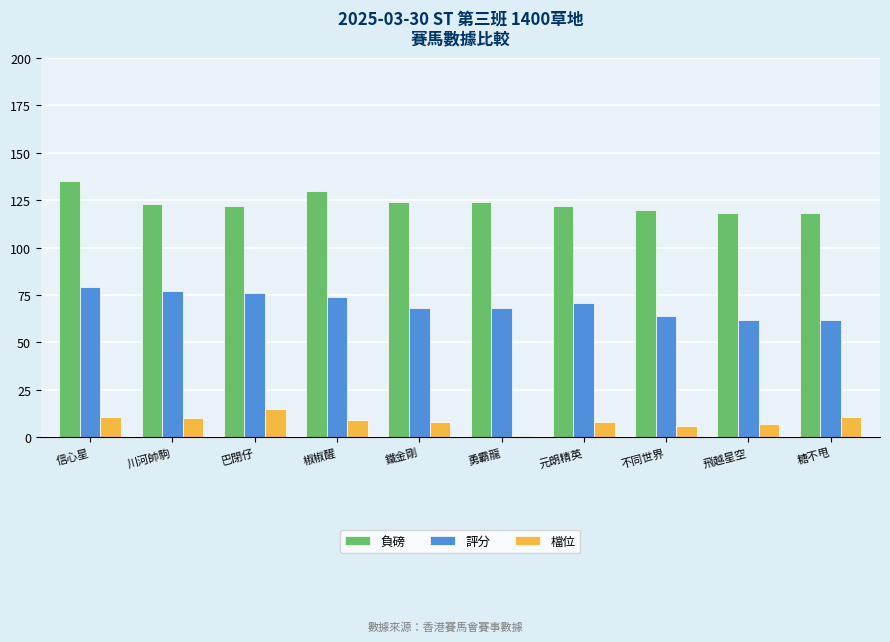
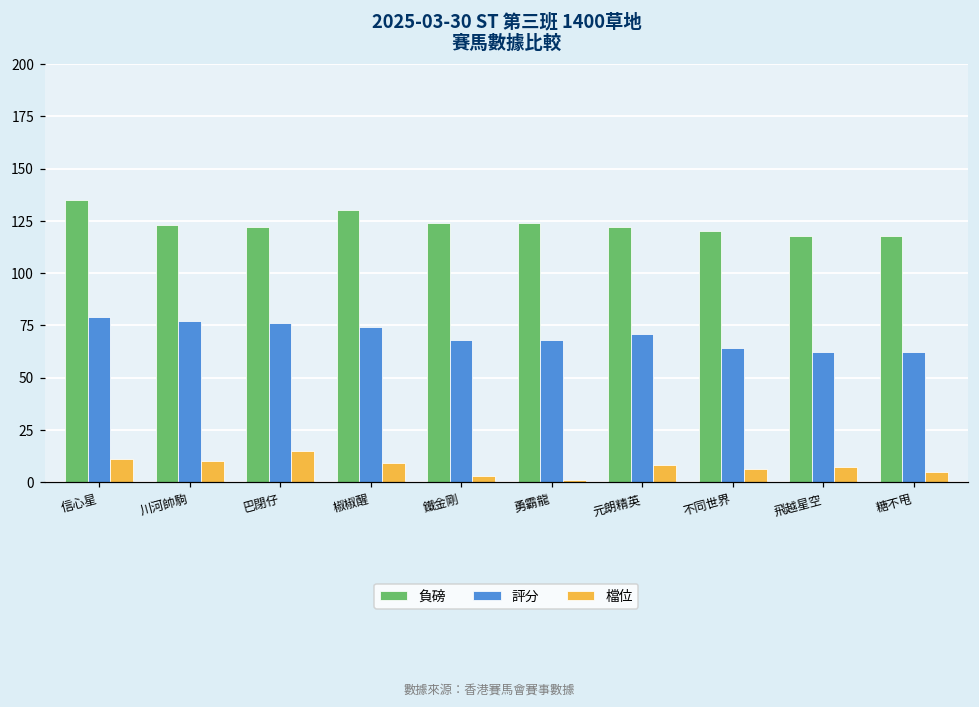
  {
    "負磅": {
      "信心星": 135,
      "川河帥駒": 123,
      "巴閉仔": 122,
      "椒椒醒": 130,
      "鐵金剛": 124,
      "勇霸龍": 124,
      "元朗精英": 122,
      "不同世界": 120,
      "飛越星空": 118,
      "糖不甩": 118
    },
    "評分": {
      "信心星": 79,
      "川河帥駒": 77,
      "巴閉仔": 76,
      "椒椒醒": 74,
      "鐵金剛": 68,
      "勇霸龍": 68,
      "元朗精英": 71,
      "不同世界": 64,
      "飛越星空": 62,
      "糖不甩": 62
    },
    "檔位": {
      "信心星": 11,
      "川河帥駒": 10,
      "巴閉仔": 15,
      "椒椒醒": 9,
-     "鐵金剛": 8,
+     "鐵金剛": 3,
      "元朗精英": 8,
      "不同世界": 6,
      "飛越星空": 7,
-     "糖不甩": 11
+     "糖不甩": 5
    }
  }
